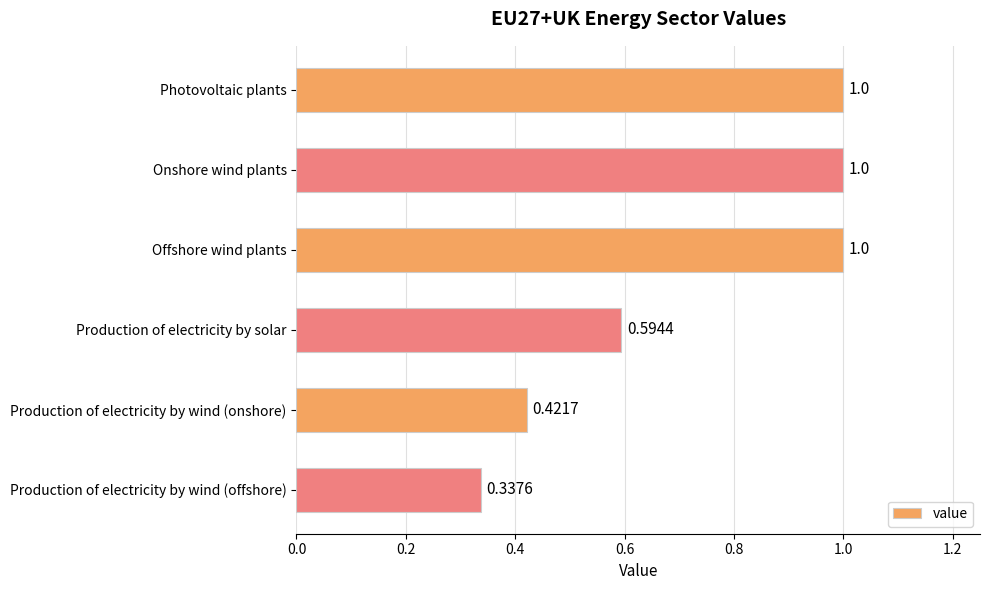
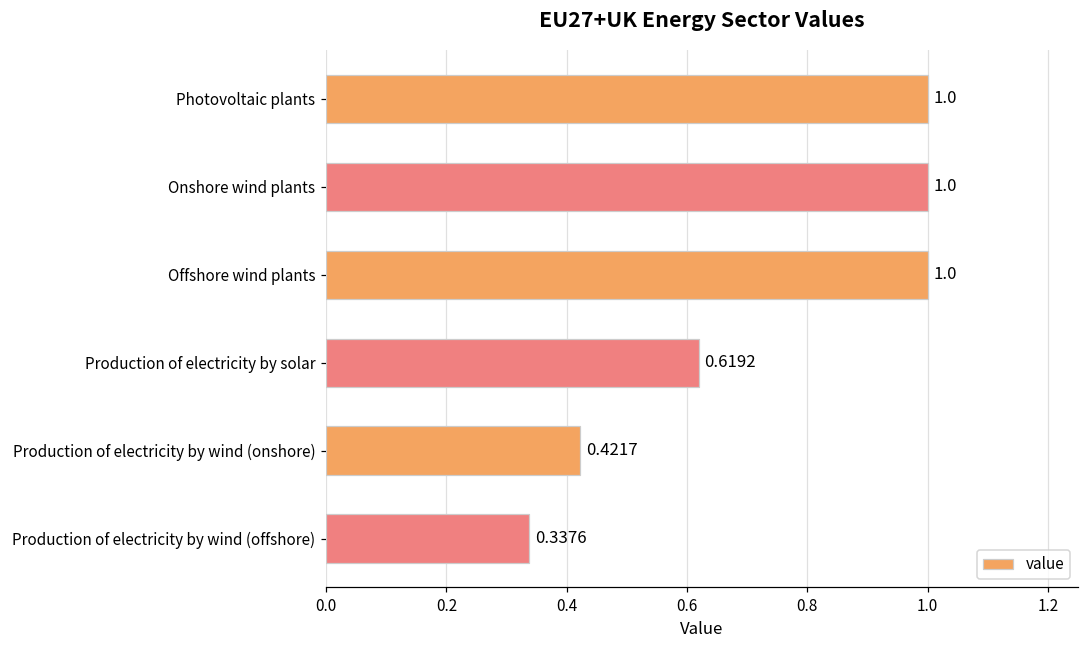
  {
    "Photovoltaic plants": 1.0,
    "Onshore wind plants": 1.0,
    "Offshore wind plants": 1.0,
-   "Production of electricity by solar": 0.5944,
+   "Production of electricity by solar": 0.6192,
    "Production of electricity by wind (onshore)": 0.4217,
    "Production of electricity by wind (offshore)": 0.3376
  }
